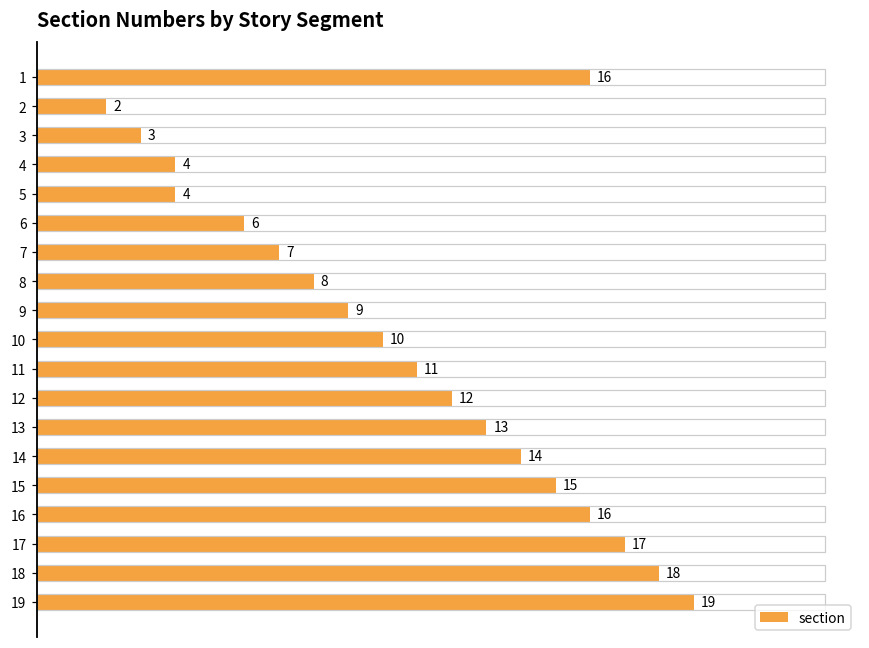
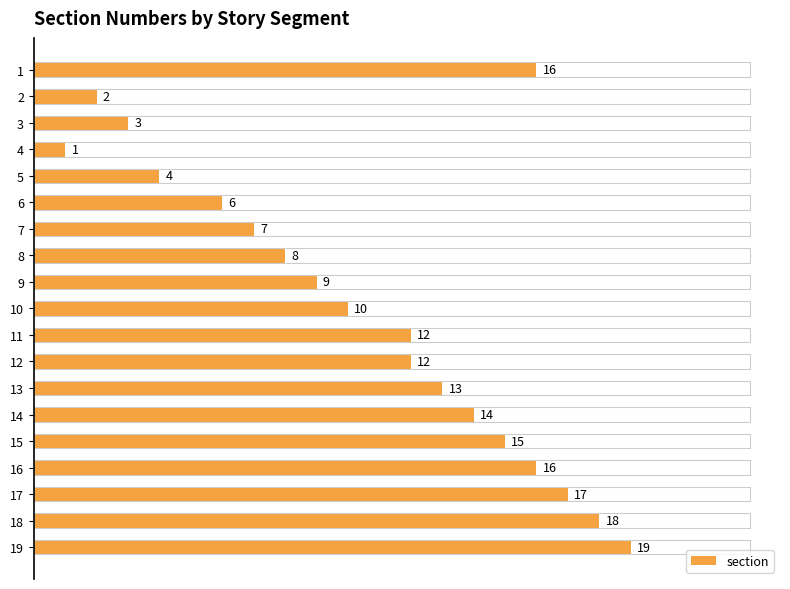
  {
    "1": 16,
    "2": 2,
    "3": 3,
-   "4": 4,
+   "4": 1,
    "5": 4,
    "6": 6,
    "7": 7,
    "8": 8,
    "9": 9,
    "10": 10,
-   "11": 11,
+   "11": 12,
    "12": 12,
    "13": 13,
    "14": 14,
    "15": 15,
    "16": 16,
    "17": 17,
    "18": 18,
    "19": 19
  }
